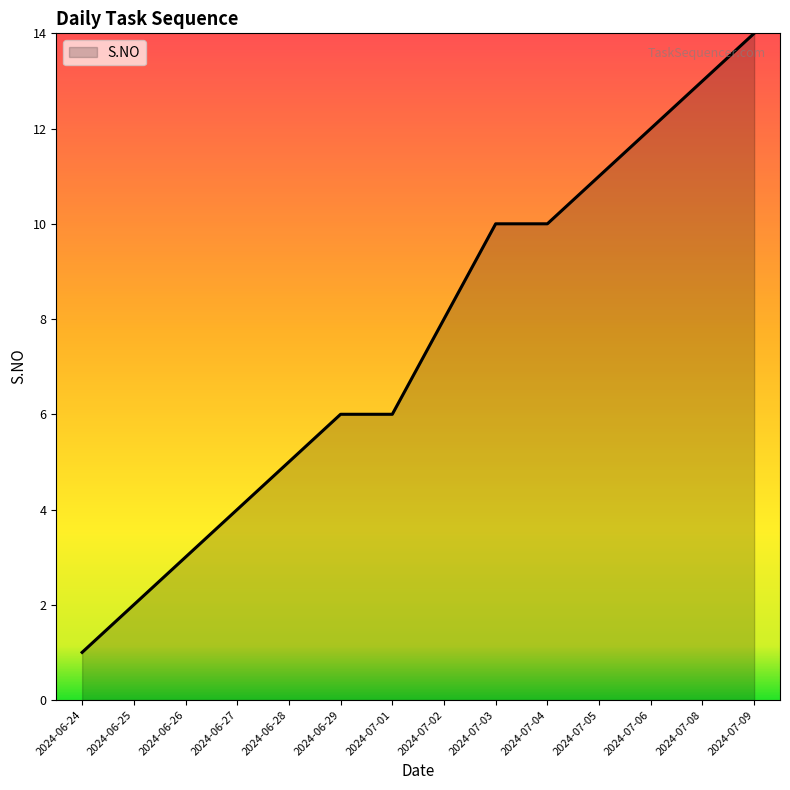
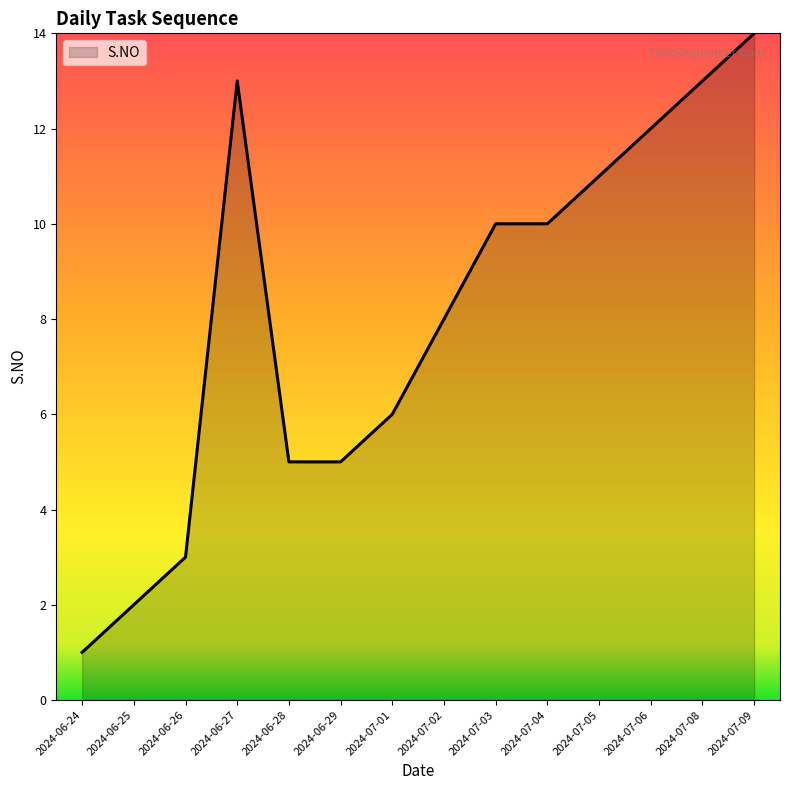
  {
    "2024-06-24": 1,
    "2024-06-25": 2,
    "2024-06-26": 3,
-   "2024-06-27": 4,
+   "2024-06-27": 13,
    "2024-06-28": 5,
-   "2024-06-29": 6,
+   "2024-06-29": 5,
    "2024-07-01": 6,
    "2024-07-02": 8,
    "2024-07-03": 10,
    "2024-07-04": 10,
    "2024-07-05": 11,
    "2024-07-06": 12,
    "2024-07-08": 13,
    "2024-07-09": 14
  }
